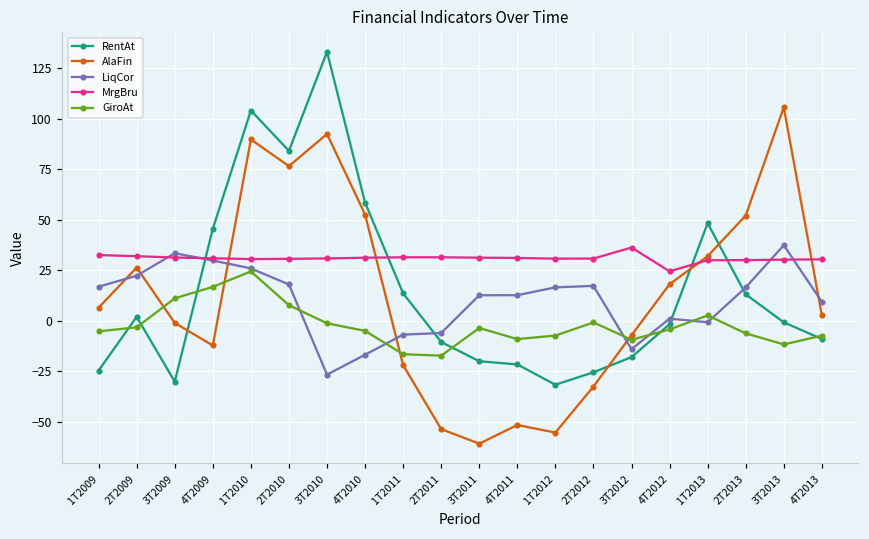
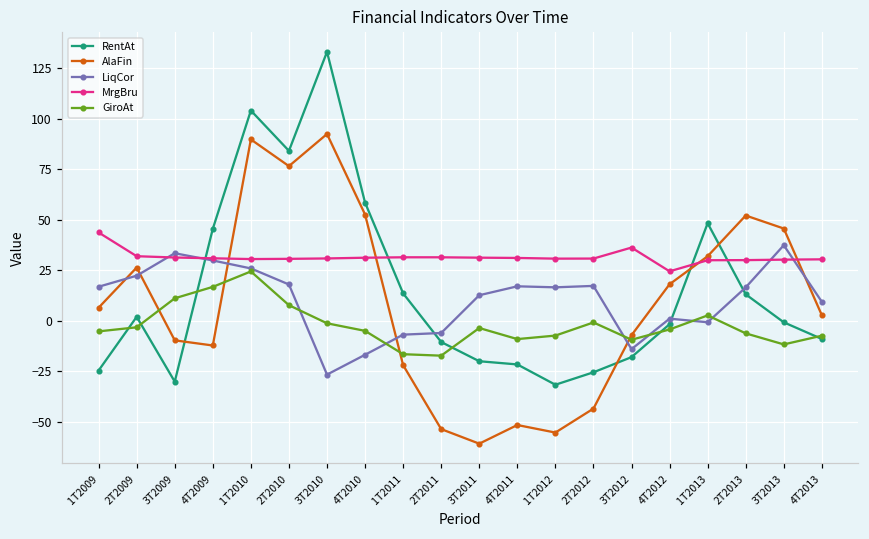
  {
    "RentAt": {
      "1T2009": -25,
      "2T2009": 2,
      "3T2009": -30,
      "4T2009": 46,
      "1T2010": 104,
      "2T2010": 84,
      "3T2010": 133,
      "4T2010": 58,
      "1T2011": 14,
      "2T2011": -10,
      "3T2011": -20,
      "4T2011": -22,
      "1T2012": -32,
      "2T2012": -25,
      "3T2012": -18,
      "4T2012": -2,
      "1T2013": 48,
      "2T2013": 13,
      "3T2013": -1,
      "4T2013": -9
    },
    "AlaFin": {
      "1T2009": 7,
      "2T2009": 26,
-     "3T2009": -1,
+     "3T2009": -10,
      "4T2009": -12,
      "1T2010": 90,
      "2T2010": 76,
      "3T2010": 92,
      "4T2010": 53,
      "1T2011": -22,
      "2T2011": -54,
      "3T2011": -61,
      "4T2011": -51,
      "1T2012": -55,
-     "2T2012": -32,
+     "2T2012": -43,
      "3T2012": -7,
      "4T2012": 18,
      "1T2013": 32,
      "2T2013": 52,
-     "3T2013": 106,
+     "3T2013": 46,
      "4T2013": 3
    },
    "LiqCor": {
      "1T2009": 17,
      "2T2009": 22,
      "3T2009": 33,
      "1T2010": 26,
      "2T2010": 18,
      "3T2010": -27,
      "4T2010": -17,
      "1T2011": -7,
      "2T2011": -6,
      "3T2011": 13,
-     "4T2011": 13,
+     "4T2011": 17,
      "1T2012": 17,
      "2T2012": 17,
      "3T2012": -14,
      "4T2012": 1,
      "1T2013": -1,
      "2T2013": 17,
      "3T2013": 37,
      "4T2013": 9
    },
    "MrgBru": {
-     "1T2009": 33,
+     "1T2009": 44,
      "2T2009": 32,
      "3T2009": 31,
      "1T2010": 31,
      "2T2010": 31,
      "3T2010": 31,
      "4T2010": 31,
      "1T2011": 31,
      "2T2011": 31,
      "3T2011": 31,
      "4T2011": 31,
      "1T2012": 31,
      "2T2012": 31,
      "3T2012": 36,
      "4T2012": 24,
      "1T2013": 30,
      "2T2013": 30,
      "3T2013": 30,
      "4T2013": 30
    },
    "GiroAt": {
      "1T2009": -5,
      "2T2009": -3,
      "3T2009": 11,
      "4T2009": 17,
      "1T2010": 24,
      "2T2010": 8,
      "3T2010": -1,
      "4T2010": -5,
      "1T2011": -16,
      "2T2011": -17,
      "3T2011": -4,
      "4T2011": -9,
      "1T2012": -7,
      "2T2012": -1,
      "3T2012": -9,
      "4T2012": -4,
      "1T2013": 3,
      "2T2013": -6,
      "3T2013": -12,
      "4T2013": -7
    }
  }
